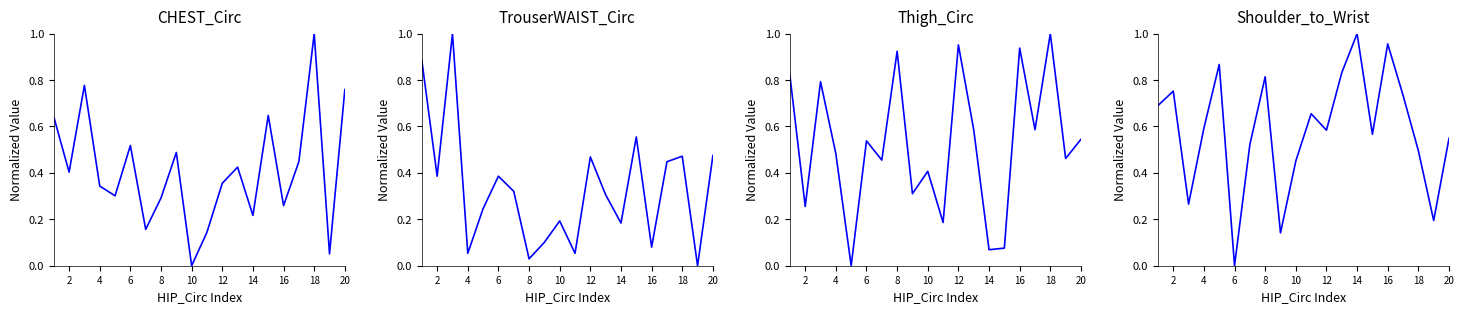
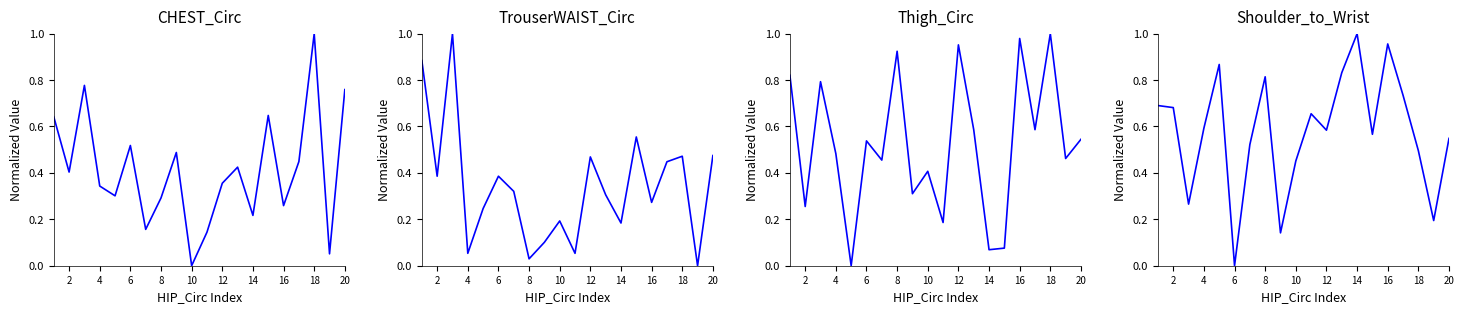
  {
    "CHEST_Circ": {
      "2": 0.40,
      "4": 0.34,
      "6": 0.52,
      "8": 0.29,
      "10": 0.00,
      "12": 0.36,
      "14": 0.22,
      "16": 0.26,
      "18": 1.00,
      "20": 0.76
    },
    "TrouserWAIST_Circ": {
      "2": 0.39,
      "4": 0.05,
      "6": 0.39,
      "8": 0.03,
      "10": 0.19,
      "12": 0.47,
      "14": 0.18,
-     "16": 0.08,
+     "16": 0.27,
      "18": 0.47,
      "20": 0.47
    },
    "Thigh_Circ": {
      "2": 0.26,
      "4": 0.48,
      "6": 0.54,
      "8": 0.92,
      "10": 0.41,
      "12": 0.95,
      "14": 0.07,
-     "16": 0.94,
+     "16": 0.98,
      "18": 1.00,
      "20": 0.54
    },
    "Shoulder_to_Wrist": {
-     "2": 0.75,
+     "2": 0.68,
      "4": 0.59,
      "6": 0.00,
      "8": 0.81,
      "10": 0.45,
      "12": 0.58,
      "14": 1.00,
      "16": 0.96,
      "18": 0.50,
      "20": 0.55
    }
  }
